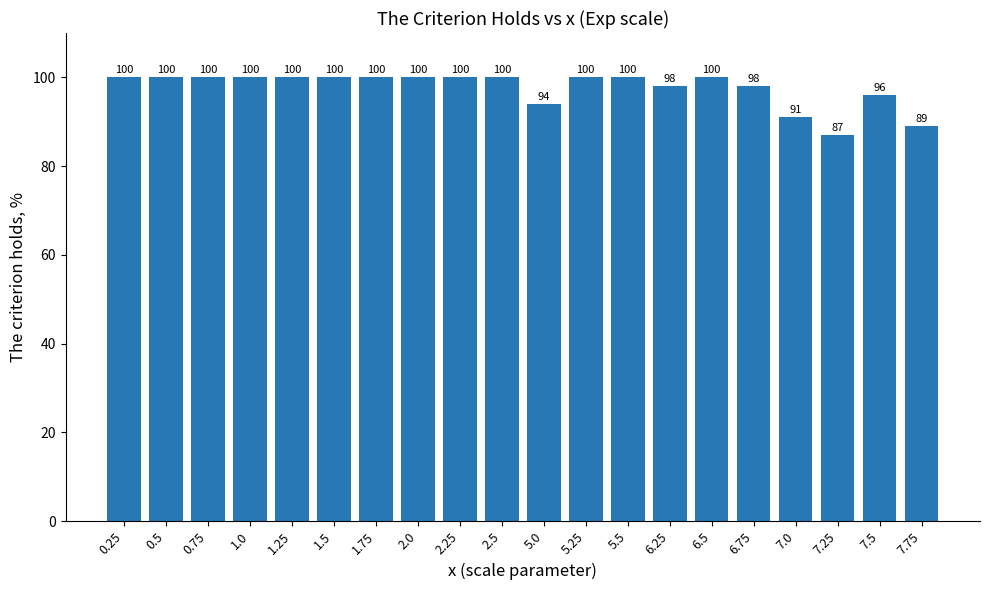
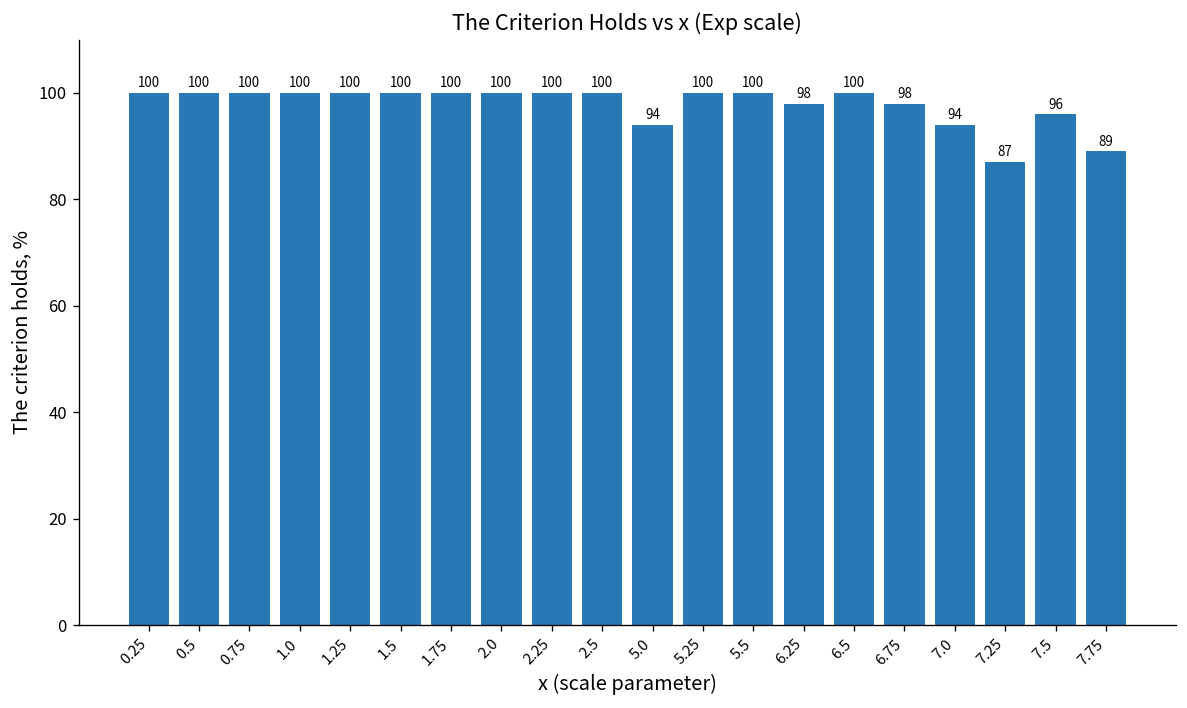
  {
    "0.25": 100,
    "0.5": 100,
    "0.75": 100,
    "1.0": 100,
    "1.25": 100,
    "1.5": 100,
    "1.75": 100,
    "2.0": 100,
    "2.25": 100,
    "2.5": 100,
    "5.0": 94,
    "5.25": 100,
    "5.5": 100,
    "6.25": 98,
    "6.5": 100,
    "6.75": 98,
-   "7.0": 91,
+   "7.0": 94,
    "7.25": 87,
    "7.5": 96,
    "7.75": 89
  }
